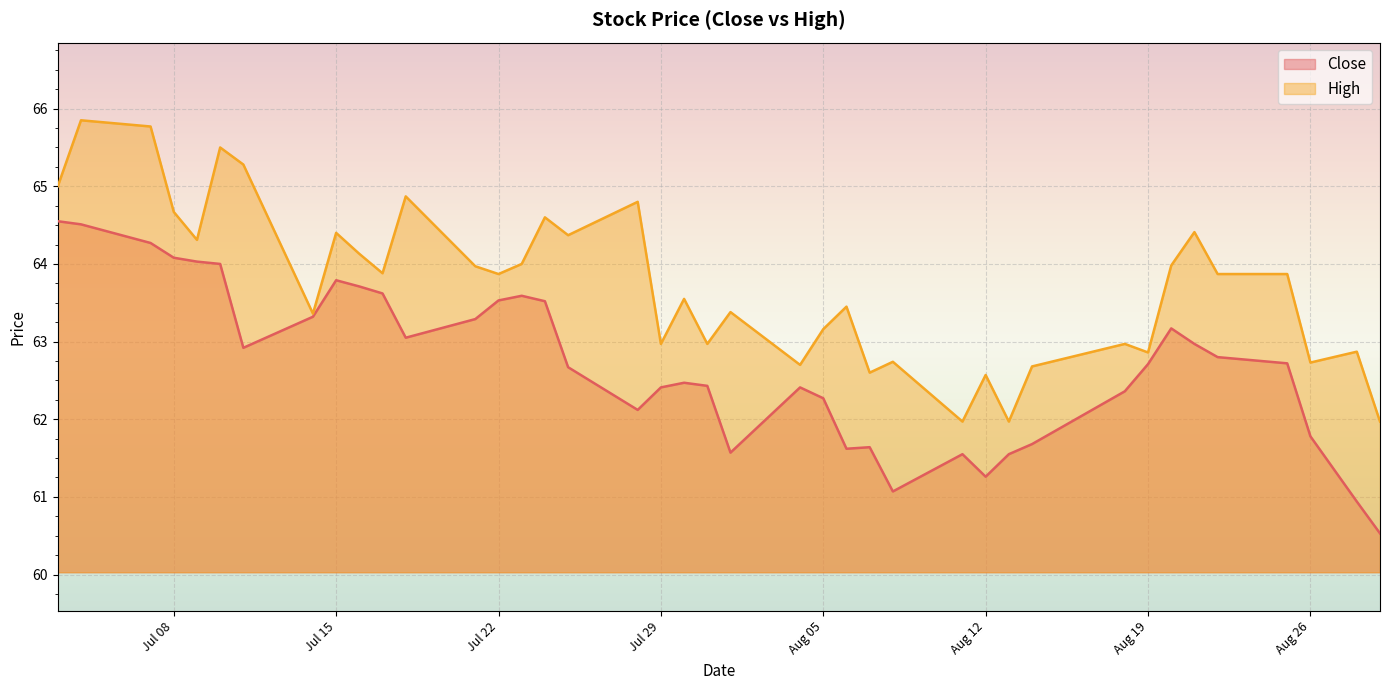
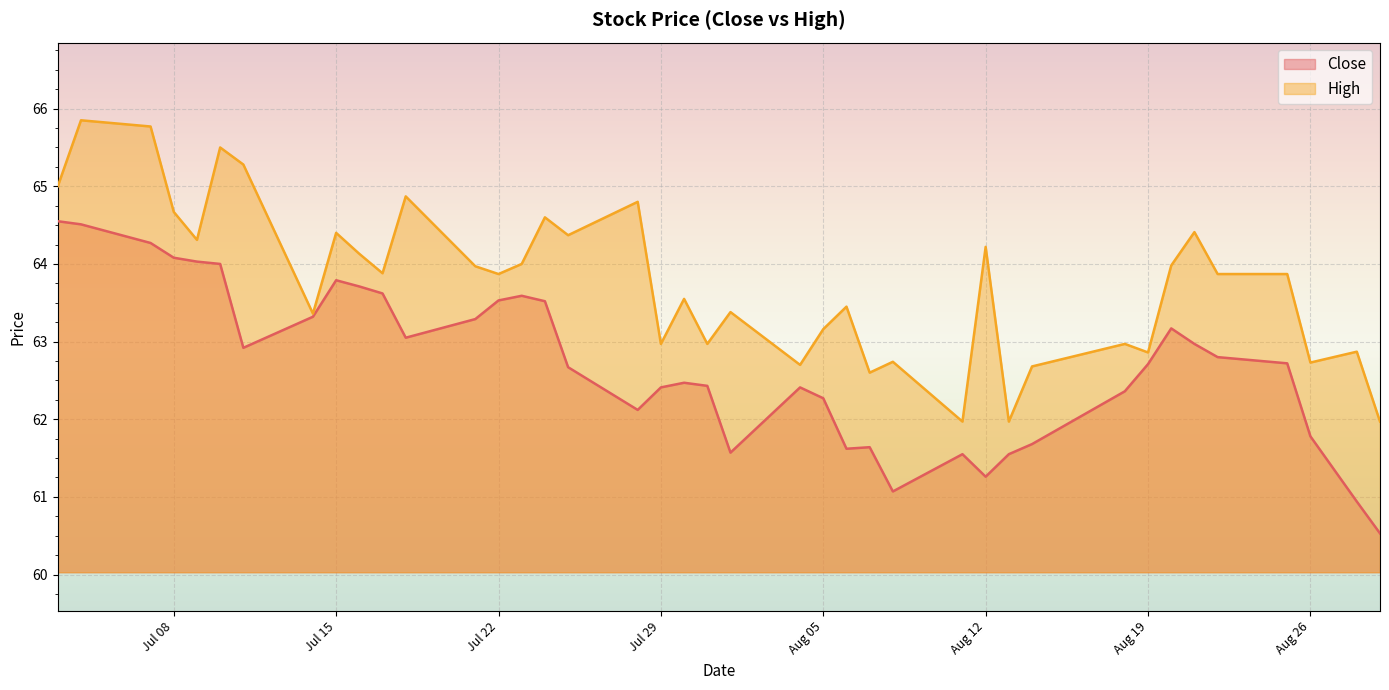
  {
    "Close": {
      "Jul 08": 64.1,
      "Jul 15": 63.8,
      "Jul 22": 63.5,
      "Jul 29": 62.4,
      "Aug 05": 62.3,
      "Aug 12": 61.3,
      "Aug 19": 62.7,
      "Aug 26": 61.8
    },
    "High": {
      "Jul 08": 64.7,
      "Jul 15": 64.4,
      "Jul 22": 63.9,
      "Jul 29": 63.0,
      "Aug 05": 63.2,
-     "Aug 12": 62.6,
+     "Aug 12": 64.2,
      "Aug 19": 62.9,
      "Aug 26": 62.7
    }
  }
